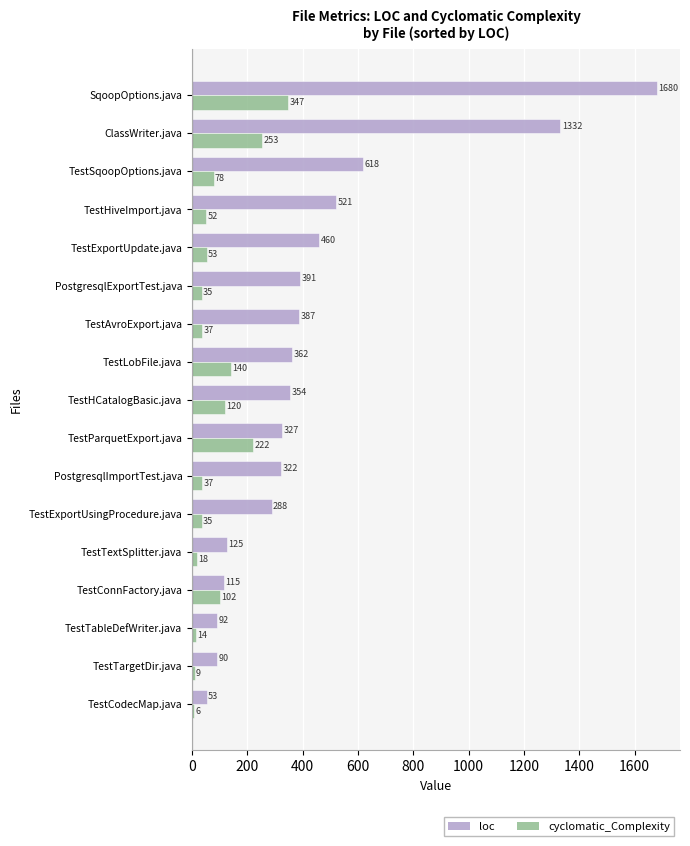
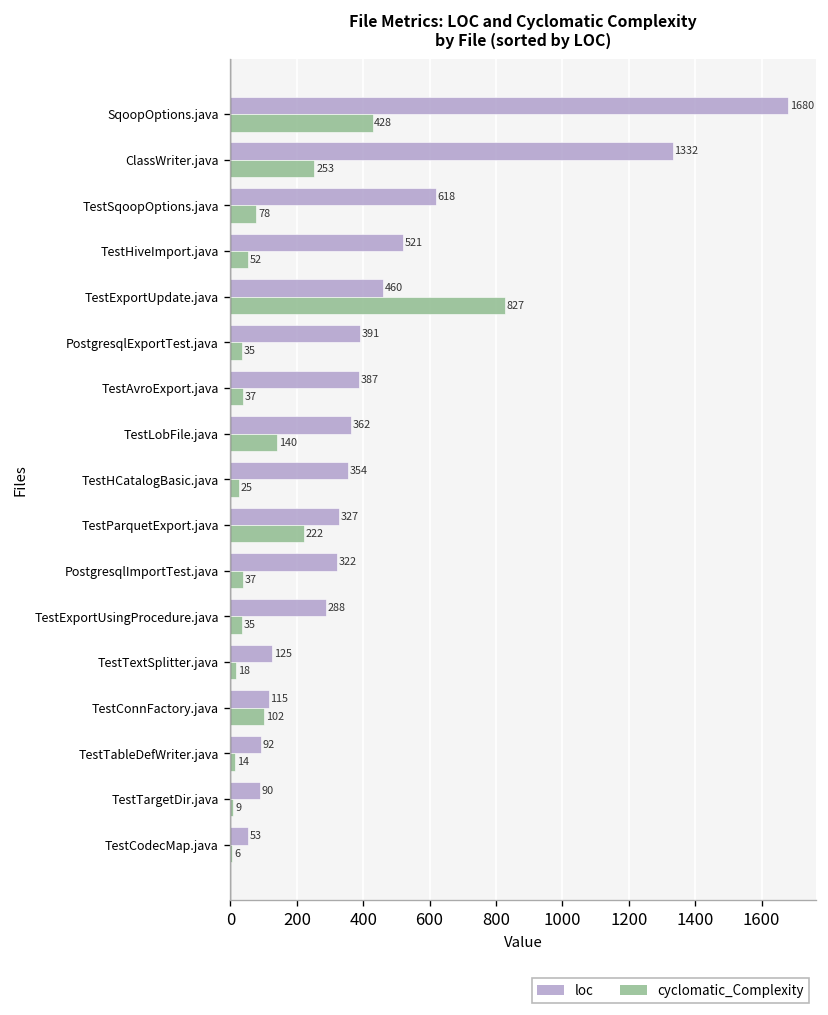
  {
    "loc": {
      "SqoopOptions.java": 1680,
      "ClassWriter.java": 1332,
      "TestSqoopOptions.java": 618,
      "TestHiveImport.java": 521,
      "TestExportUpdate.java": 460,
      "PostgresqlExportTest.java": 391,
      "TestAvroExport.java": 387,
      "TestLobFile.java": 362,
      "TestHCatalogBasic.java": 354,
      "TestParquetExport.java": 327,
      "PostgresqlImportTest.java": 322,
      "TestExportUsingProcedure.java": 288,
      "TestTextSplitter.java": 125,
      "TestConnFactory.java": 115,
      "TestTableDefWriter.java": 92,
      "TestTargetDir.java": 90,
      "TestCodecMap.java": 53
    },
    "cyclomatic_Complexity": {
-     "SqoopOptions.java": 347,
+     "SqoopOptions.java": 428,
      "ClassWriter.java": 253,
      "TestSqoopOptions.java": 78,
      "TestHiveImport.java": 52,
-     "TestExportUpdate.java": 53,
+     "TestExportUpdate.java": 827,
      "PostgresqlExportTest.java": 35,
      "TestAvroExport.java": 37,
      "TestLobFile.java": 140,
-     "TestHCatalogBasic.java": 120,
+     "TestHCatalogBasic.java": 25,
      "TestParquetExport.java": 222,
      "PostgresqlImportTest.java": 37,
      "TestExportUsingProcedure.java": 35,
      "TestTextSplitter.java": 18,
      "TestConnFactory.java": 102,
      "TestTableDefWriter.java": 14,
      "TestTargetDir.java": 9,
      "TestCodecMap.java": 6
    }
  }
